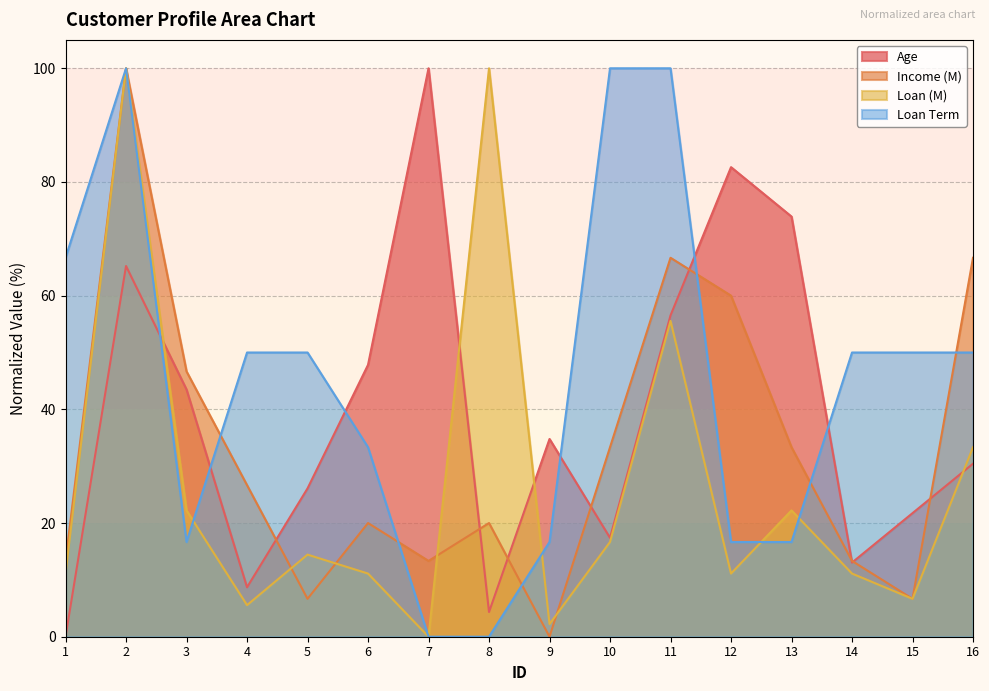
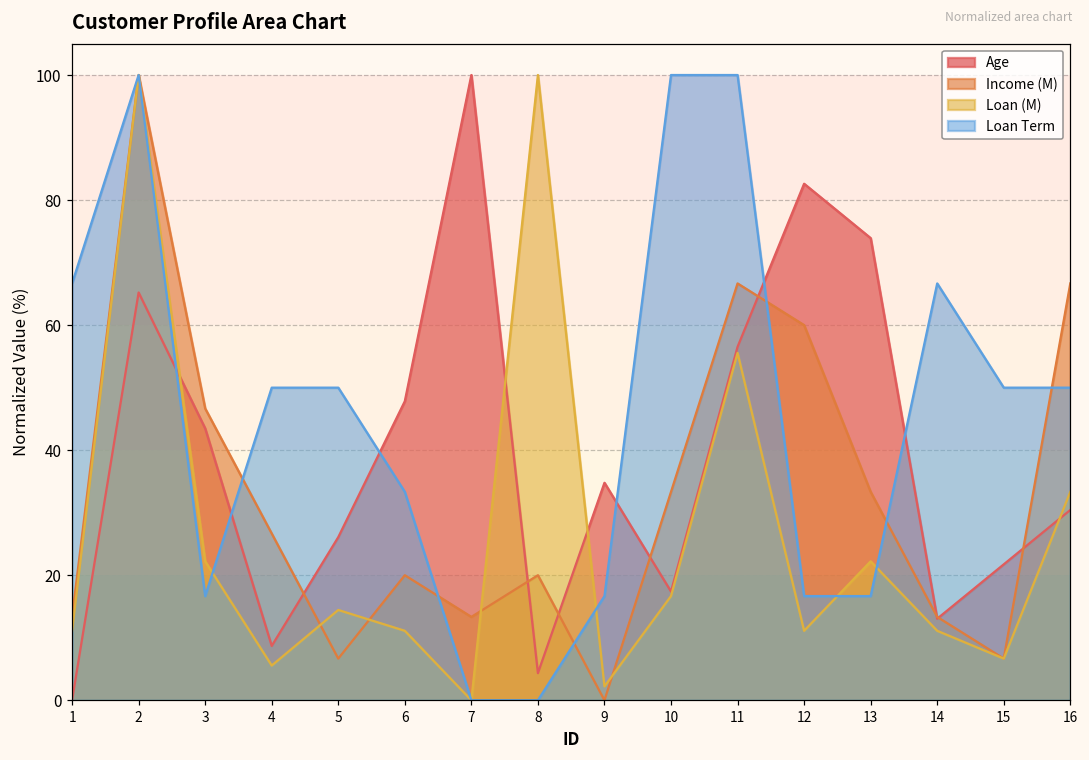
  {
    "Loan Term": {
      "1": 67,
      "3": 17,
      "4": 50,
      "5": 50,
      "6": 33,
      "8": 0,
      "9": 17,
      "10": 100,
      "11": 100,
      "12": 17,
      "13": 17,
-     "14": 50,
+     "14": 67,
      "15": 50,
      "16": 50
    }
  }
